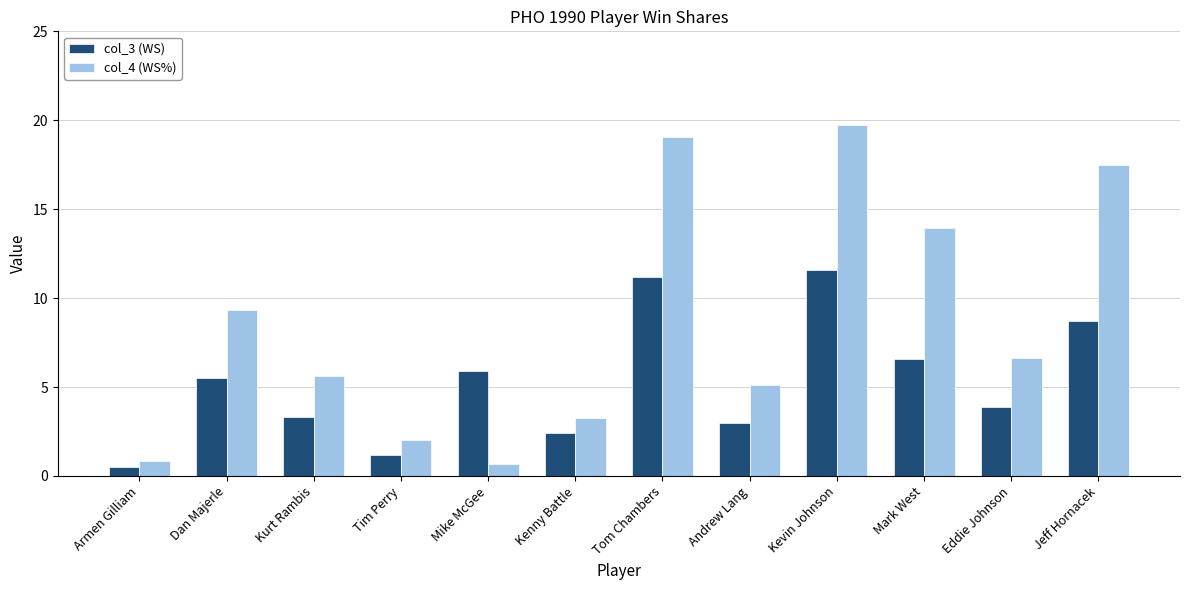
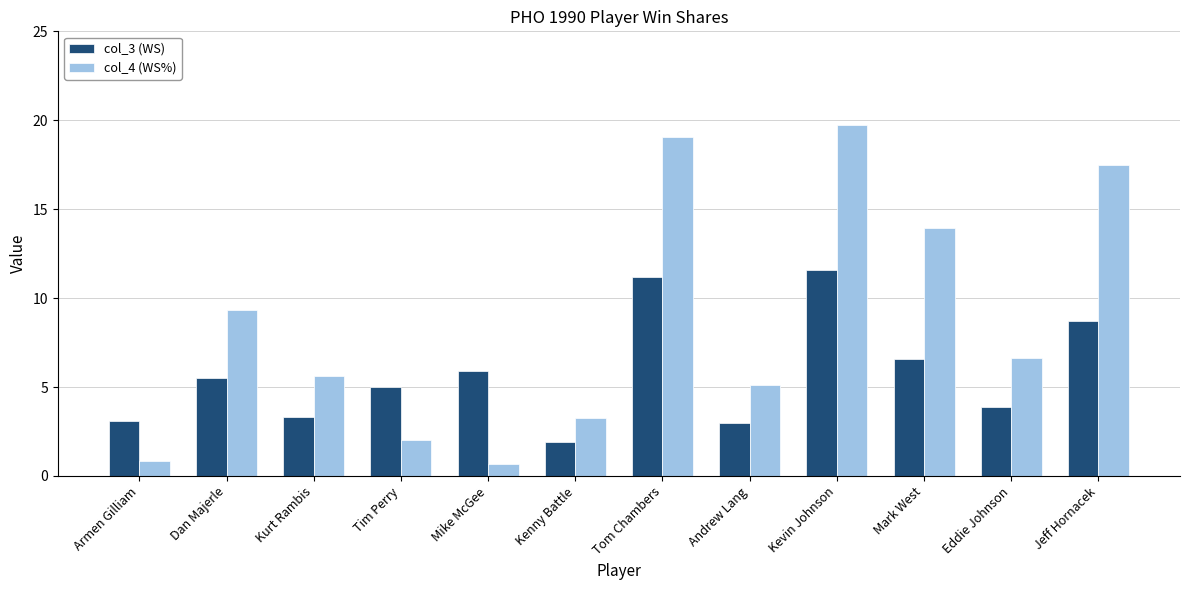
  {
    "col_3 (WS)": {
-     "Armen Gilliam": 0.5,
+     "Armen Gilliam": 3.1,
      "Dan Majerle": 5.5,
      "Kurt Rambis": 3.3,
-     "Tim Perry": 1.2,
+     "Tim Perry": 5.0,
      "Mike McGee": 5.9,
-     "Kenny Battle": 2.4,
+     "Kenny Battle": 1.9,
      "Tom Chambers": 11.2,
      "Andrew Lang": 3.0,
      "Kevin Johnson": 11.6,
      "Mark West": 6.6,
      "Eddie Johnson": 3.9,
      "Jeff Hornacek": 8.7
    },
    "col_4 (WS%)": {
      "Armen Gilliam": 0.9,
      "Dan Majerle": 9.4,
      "Kurt Rambis": 5.6,
      "Tim Perry": 2.0,
      "Mike McGee": 0.7,
      "Kenny Battle": 3.2,
      "Tom Chambers": 19.0,
      "Andrew Lang": 5.1,
      "Kevin Johnson": 19.7,
      "Mark West": 13.9,
      "Eddie Johnson": 6.6,
      "Jeff Hornacek": 17.5
    }
  }
